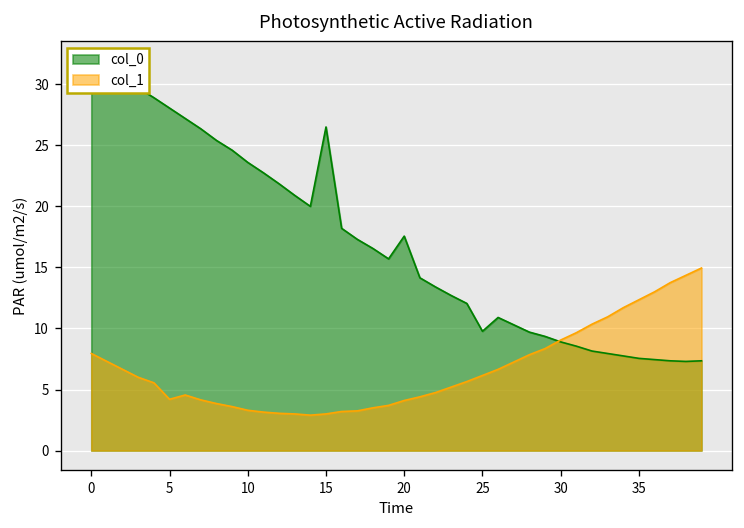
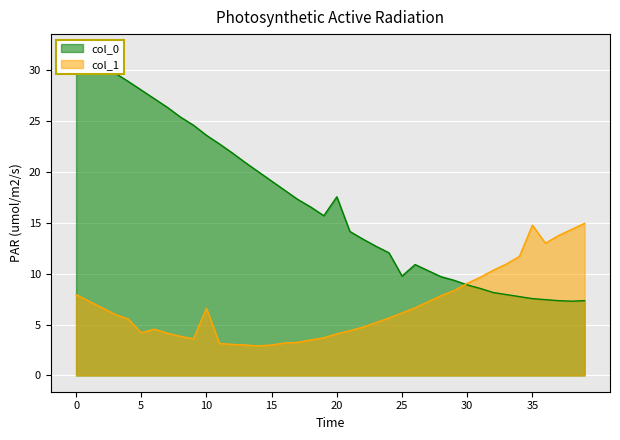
  {
    "col_0": {
      "5": 28.1,
      "10": 23.6,
-     "15": 26.5,
+     "15": 19.1,
      "20": 17.6,
      "25": 9.8,
      "35": 7.6
    },
    "col_1": {
      "0": 8.0,
      "5": 4.2,
-     "10": 3.3,
+     "10": 6.6,
      "15": 3.0,
      "20": 4.1,
      "25": 6.2,
-     "35": 12.4
+     "35": 14.8
    }
  }
